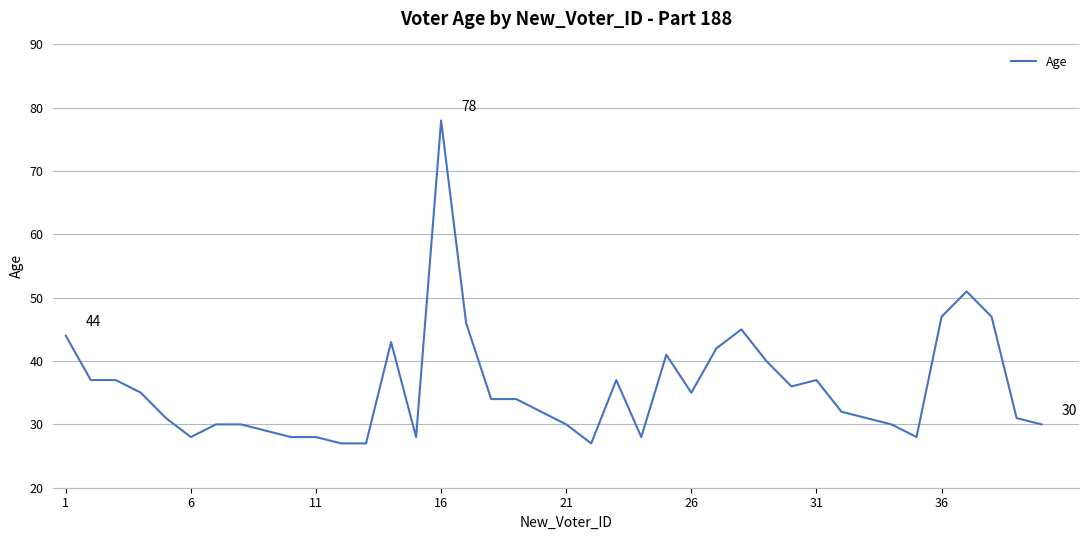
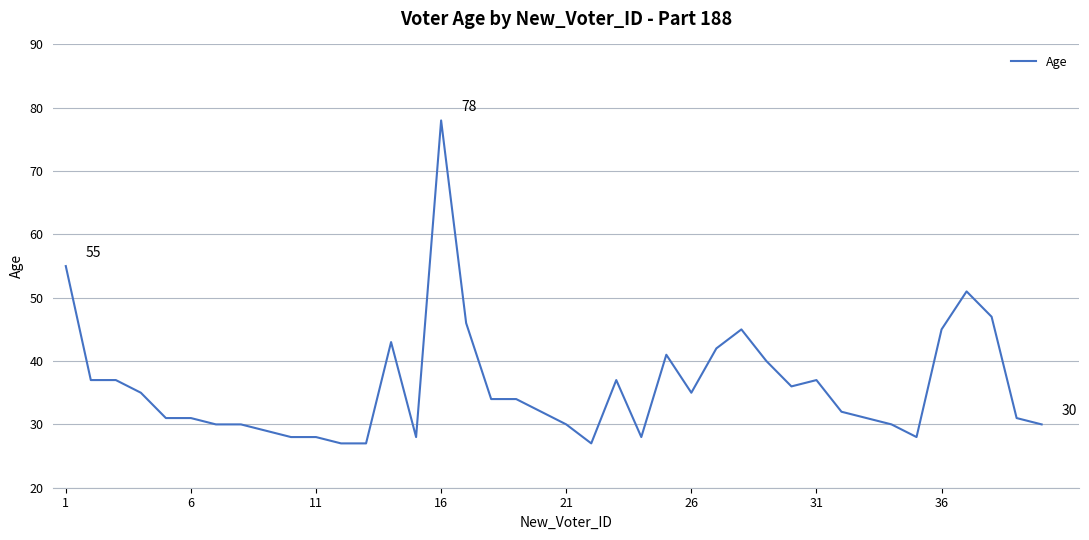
  {
-   "1": 44,
-   "6": 28,
+   "1": 55,
+   "6": 31,
    "16": 78,
-   "36": 47
+   "36": 45
  }
